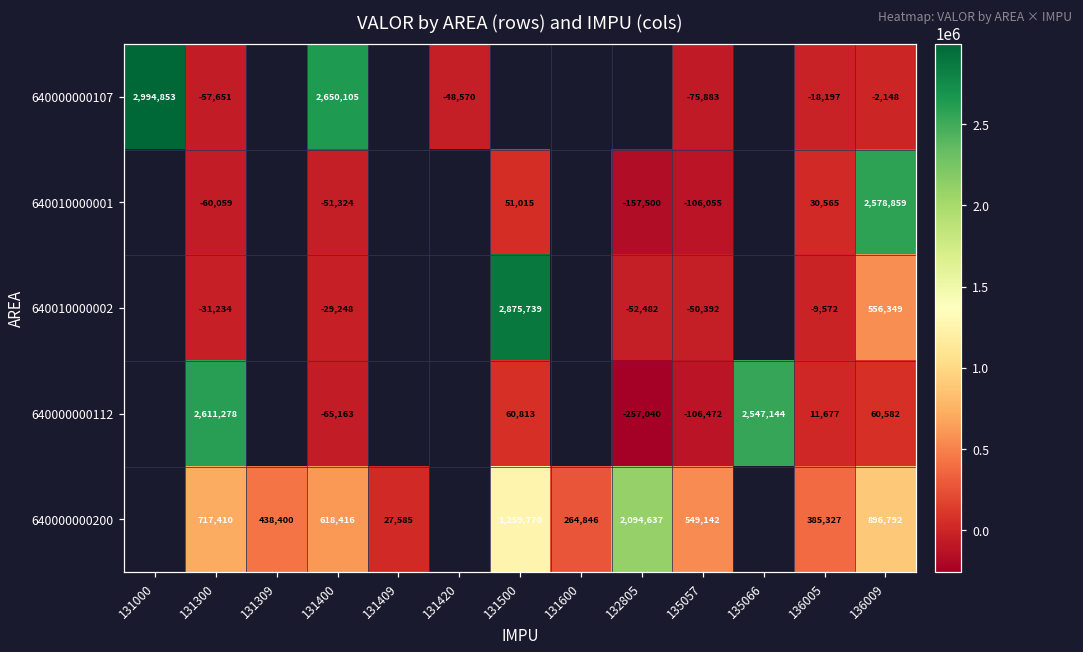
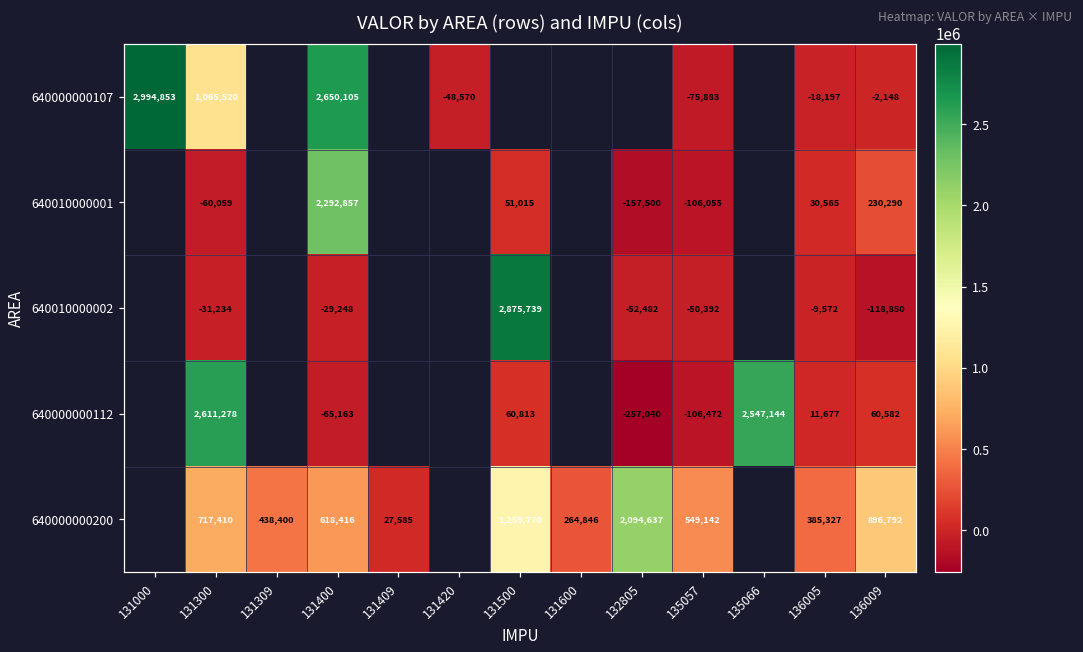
  {
    "640000000107": {
      "131000": "2,994,853",
-     "131300": "-57,651",
+     "131300": "1,065,520",
      "131400": "2,650,105",
      "131420": "-48,570",
      "135057": "-75,883",
      "136005": "-18,197",
      "136009": "-2,148"
    },
    "640010000001": {
      "131300": "-60,059",
-     "131400": "-51,324",
+     "131400": "2,292,857",
      "131500": "51,015",
      "132805": "-157,500",
      "135057": "-106,055",
      "136005": "30,565",
-     "136009": "2,578,859"
+     "136009": "230,290"
    },
    "640010000002": {
      "131300": "-31,234",
      "131400": "-29,248",
      "131500": "2,875,739",
      "132805": "-52,482",
      "135057": "-50,392",
      "136005": "-9,572",
-     "136009": "556,349"
+     "136009": "-118,850"
    },
    "640000000112": {
      "131300": "2,611,278",
      "131400": "-65,163",
      "131500": "60,813",
      "132805": "-257,040",
      "135057": "-106,472",
      "135066": "2,547,144",
      "136005": "11,677",
      "136009": "60,582"
    },
    "640000000200": {
      "131300": "717,410",
      "131309": "438,400",
      "131400": "618,416",
      "131409": "27,585",
      "131500": "1,259,770",
      "131600": "264,846",
      "132805": "2,094,637",
      "135057": "549,142",
      "136005": "385,327",
      "136009": "896,792"
    }
  }
